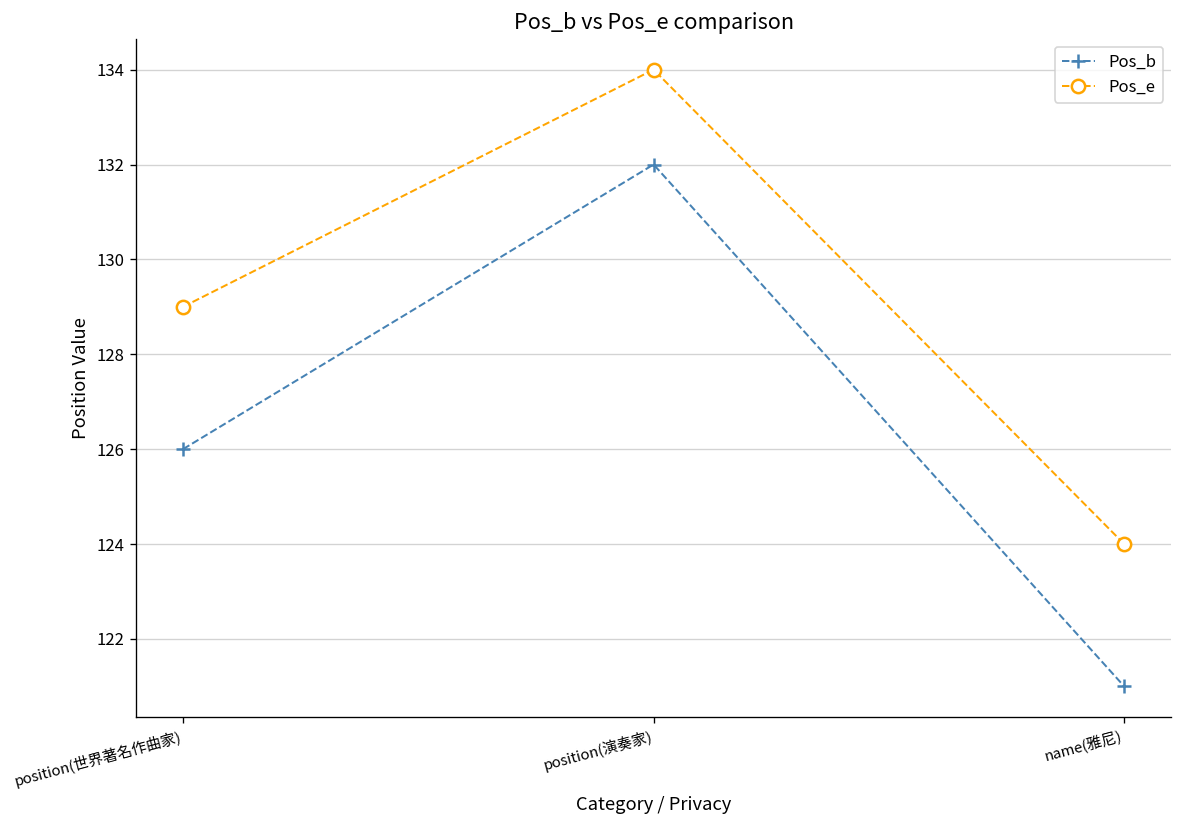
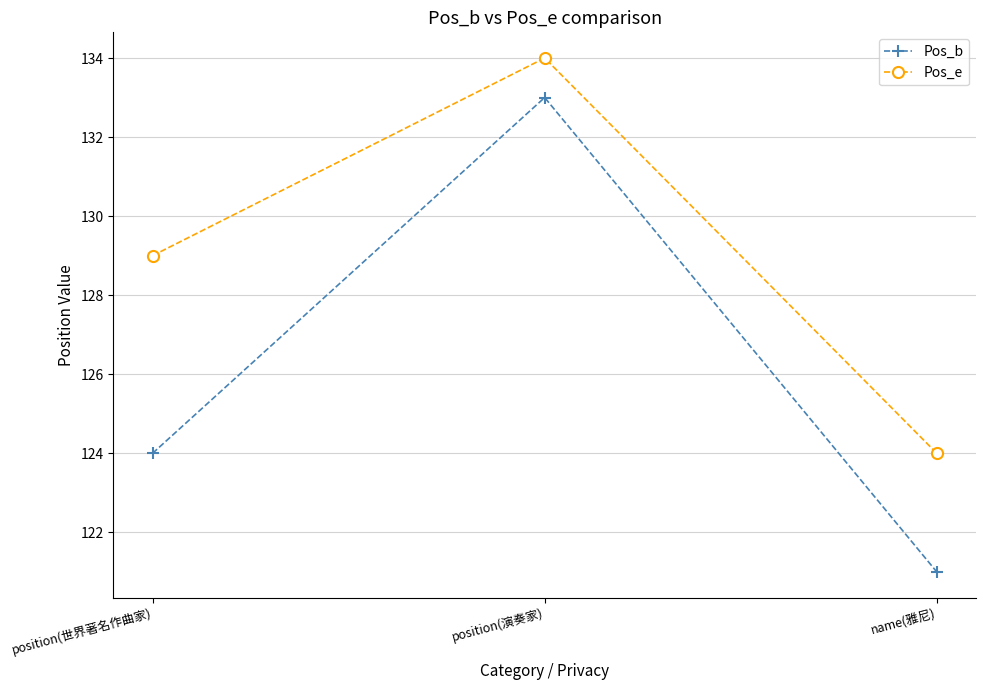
  {
    "Pos_b": {
-     "position(世界著名作曲家)": 126,
-     "position(演奏家)": 132,
+     "position(世界著名作曲家)": 124,
+     "position(演奏家)": 133,
      "name(雅尼)": 121
    },
    "Pos_e": {
      "position(世界著名作曲家)": 129,
      "position(演奏家)": 134,
      "name(雅尼)": 124
    }
  }
